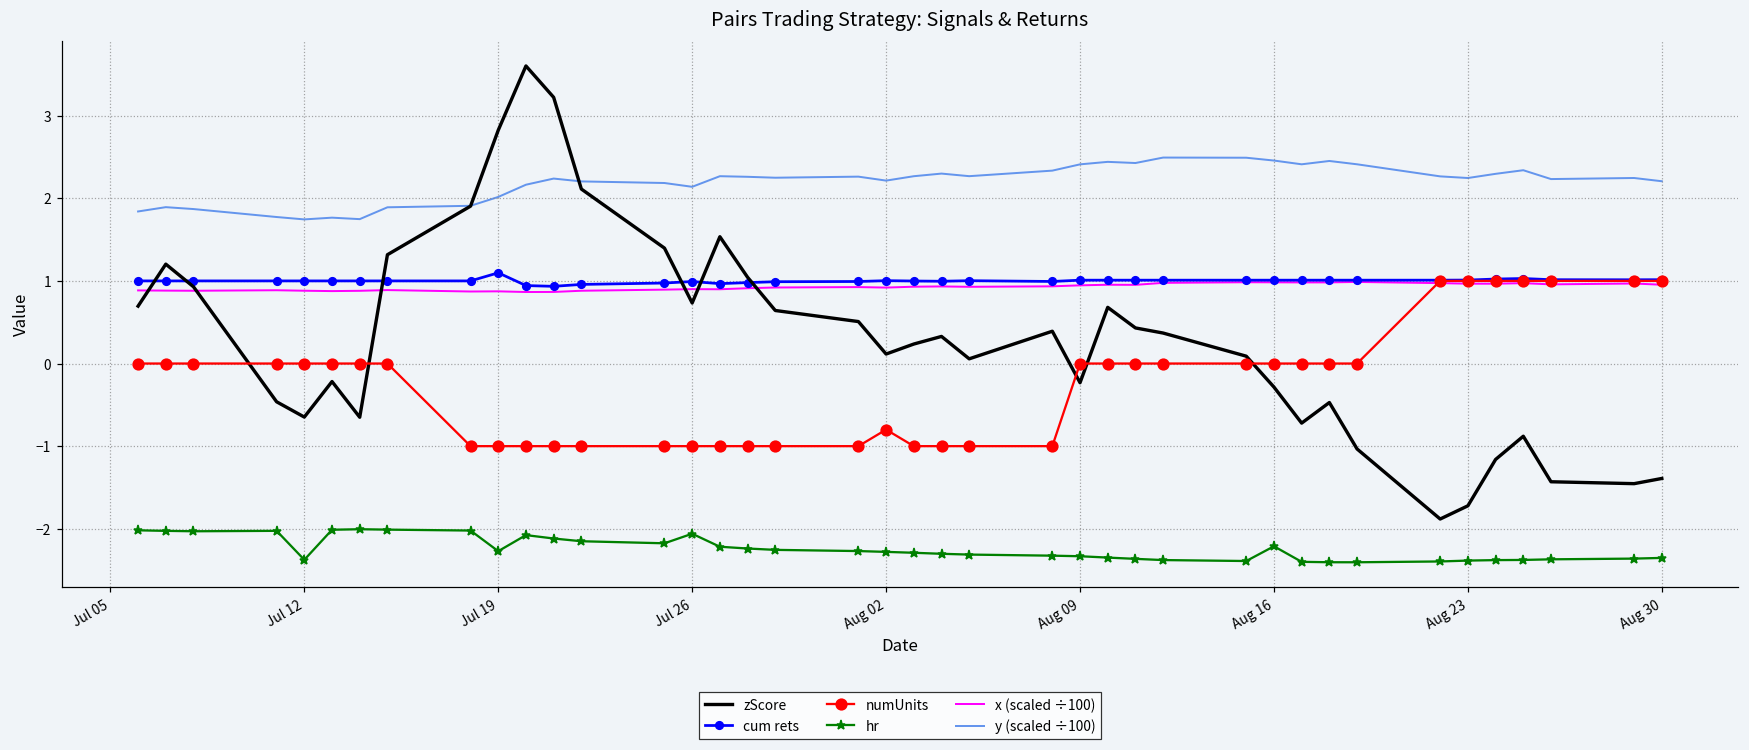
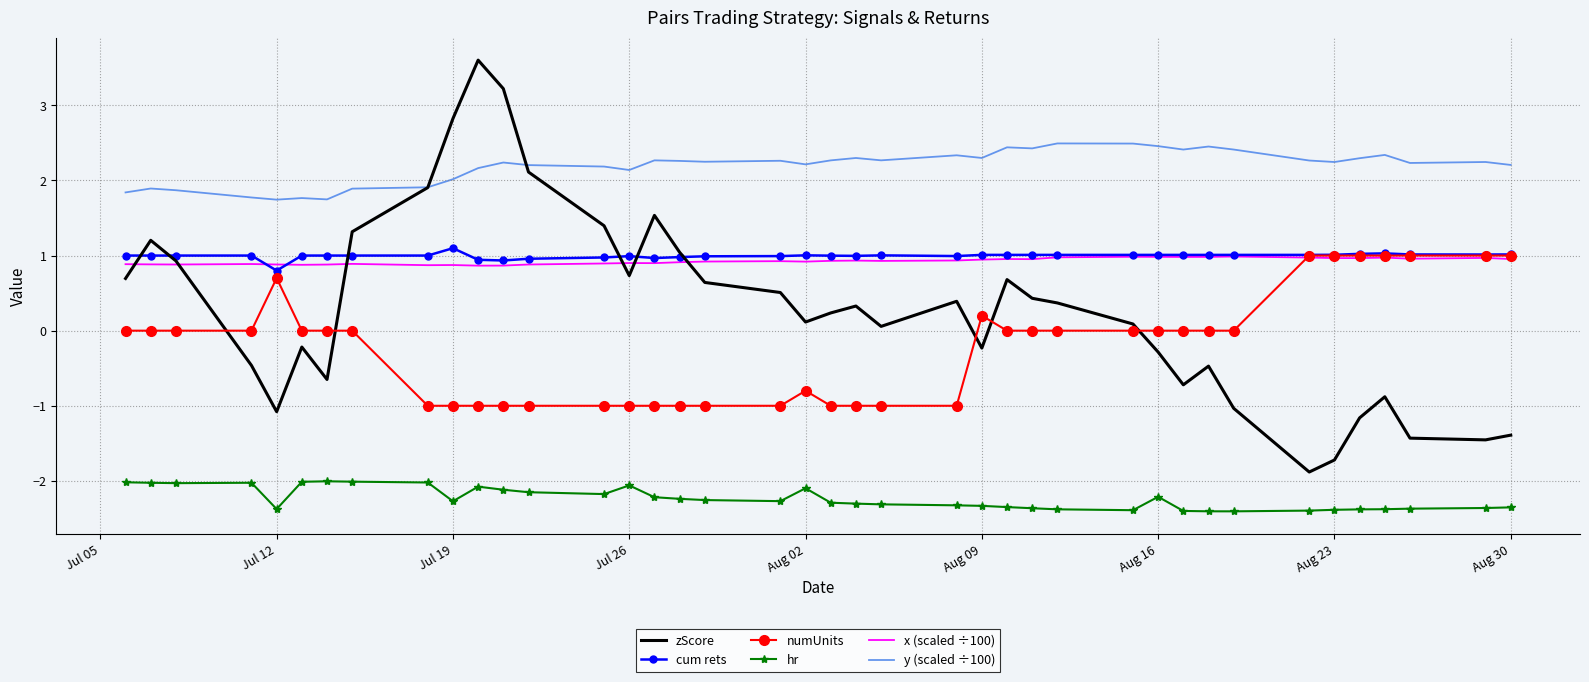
  {
    "zScore": {
-     "Jul 12": -0.6,
+     "Jul 12": -1.1,
      "Jul 19": 2.8,
      "Jul 26": 0.7,
      "Aug 02": 0.1,
      "Aug 09": -0.2,
      "Aug 16": -0.3,
      "Aug 23": -1.7,
      "Aug 30": -1.4
    },
    "cum rets": {
-     "Jul 12": 1.0,
+     "Jul 12": 0.8,
      "Jul 19": 1.1,
      "Jul 26": 1.0,
      "Aug 02": 1.0,
      "Aug 09": 1.0
    },
    "numUnits": {
-     "Jul 12": 0.0,
+     "Jul 12": 0.7,
      "Jul 19": -1.0,
      "Jul 26": -1.0,
      "Aug 02": -0.8,
-     "Aug 09": 0.0,
+     "Aug 09": 0.2,
      "Aug 16": 0.0
    },
    "hr": {
      "Jul 12": -2.4,
      "Jul 19": -2.3,
      "Jul 26": -2.1,
-     "Aug 02": -2.3,
+     "Aug 02": -2.1,
      "Aug 09": -2.3,
      "Aug 16": -2.2,
      "Aug 23": -2.4,
      "Aug 30": -2.4
    },
    "x (scaled ÷100)": {
      "Jul 12": 0.9,
      "Jul 19": 0.9,
      "Jul 26": 0.9,
      "Aug 02": 0.9,
      "Aug 09": 0.9,
      "Aug 30": 1.0
    },
    "y (scaled ÷100)": {
      "Jul 12": 1.7,
      "Jul 19": 2.0,
      "Jul 26": 2.1,
      "Aug 02": 2.2,
-     "Aug 09": 2.4,
+     "Aug 09": 2.3,
      "Aug 16": 2.5,
      "Aug 23": 2.2,
      "Aug 30": 2.2
    }
  }
